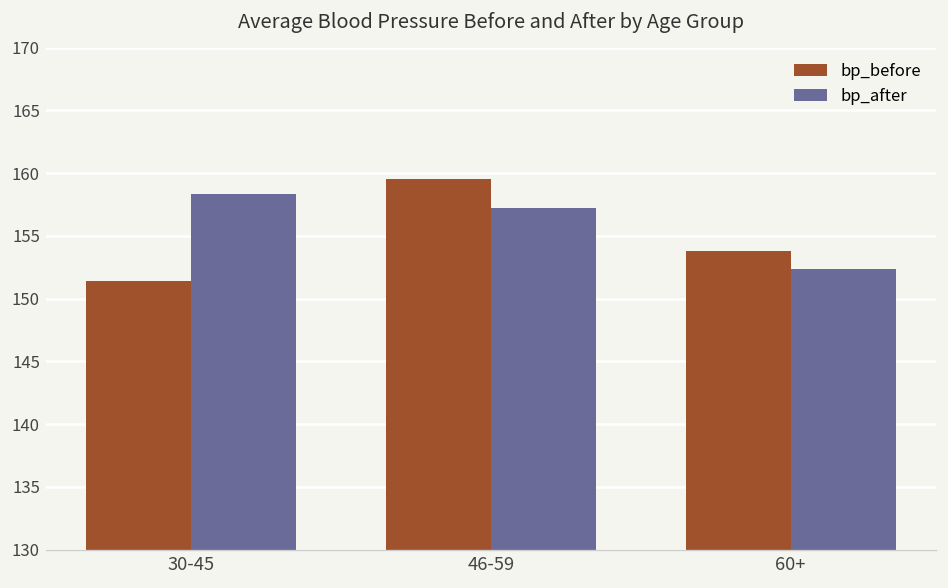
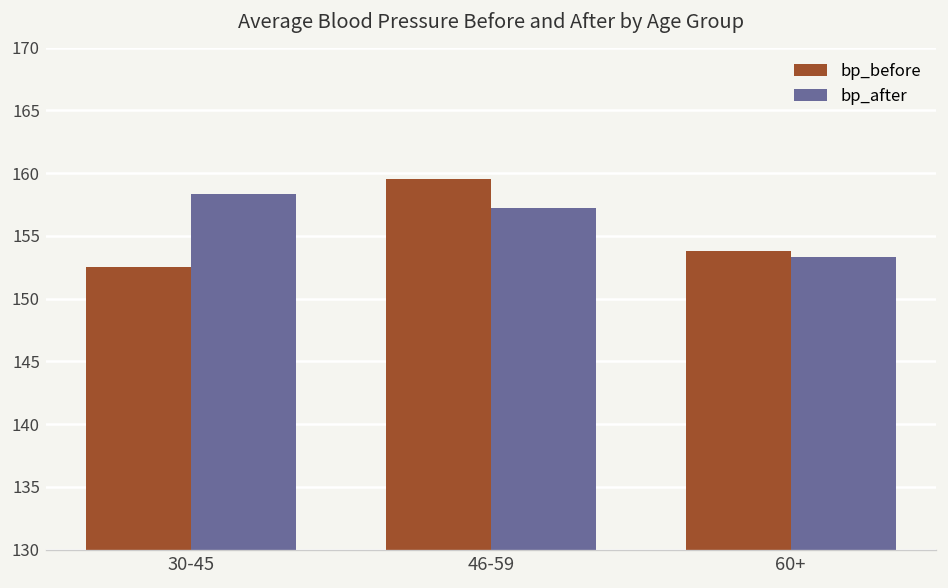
  {
    "bp_before": {
-     "30-45": 151.4,
+     "30-45": 152.6,
      "46-59": 159.6,
      "60+": 153.8
    },
    "bp_after": {
      "30-45": 158.3,
      "46-59": 157.2,
-     "60+": 152.4
+     "60+": 153.3
    }
  }
